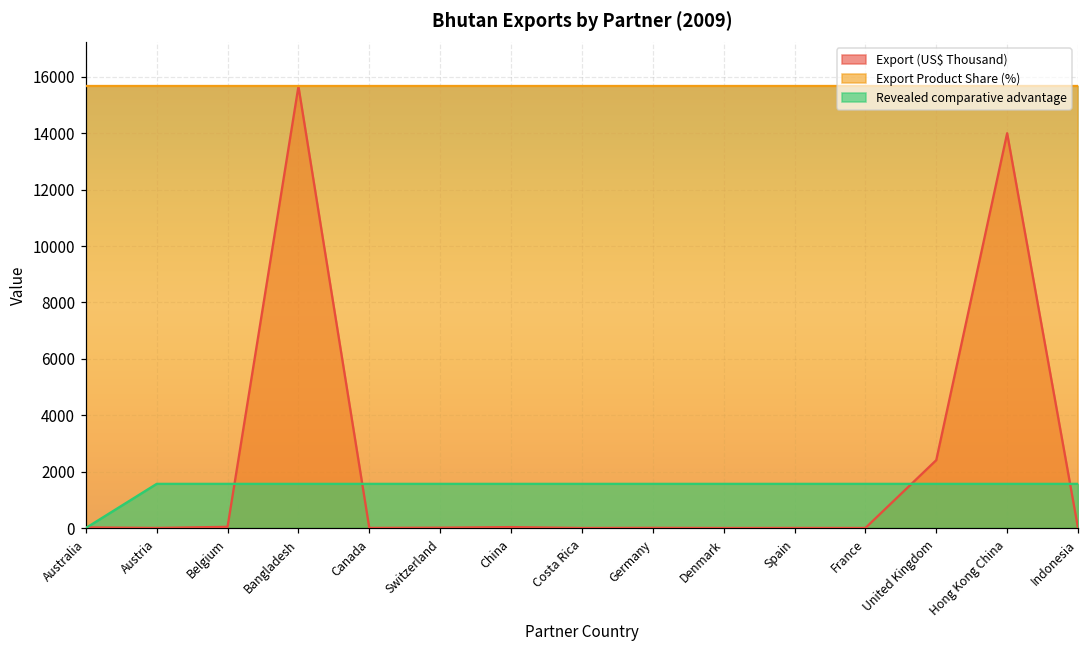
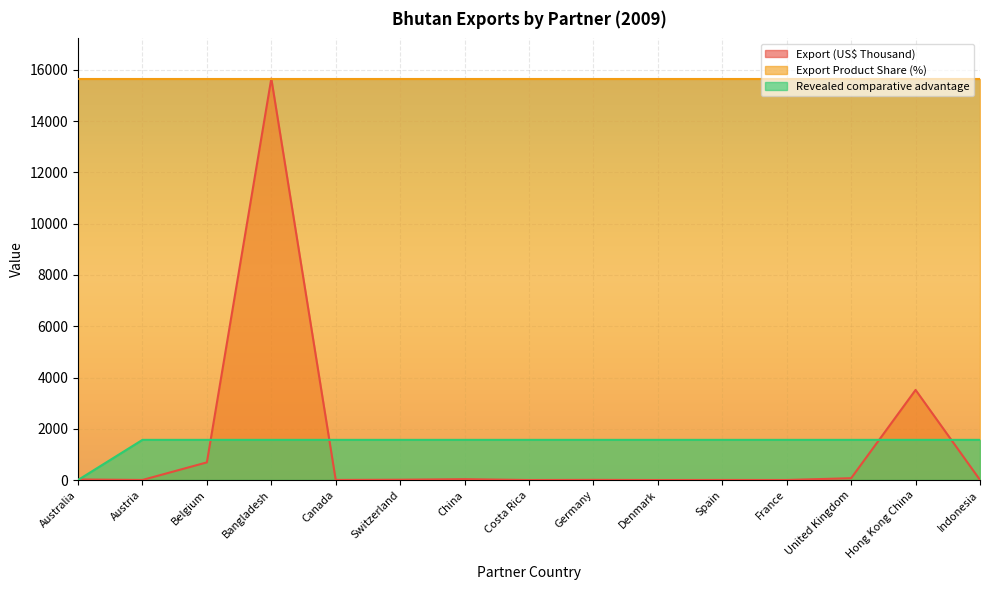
  {
    "Export (US$ Thousand)": {
      "Austria": 0,
-     "Belgium": 0,
+     "Belgium": 700,
      "Canada": 0,
      "Switzerland": 0,
      "China": 0,
      "Costa Rica": 0,
      "Germany": 0,
      "Denmark": 0,
      "Spain": 0,
      "France": 0,
-     "United Kingdom": 2400,
-     "Hong Kong China": 14000,
+     "United Kingdom": 100,
+     "Hong Kong China": 3500,
      "Indonesia": 0
    },
    "Export Product Share (%)": {
      "Australia": 15700,
      "Austria": 15700,
      "Belgium": 15700,
      "Canada": 15700,
      "Switzerland": 15700,
      "China": 15700,
      "Costa Rica": 15700,
      "Germany": 15700,
      "Denmark": 15700,
      "Spain": 15700,
      "Indonesia": 15700
    },
    "Revealed comparative advantage": {
      "Austria": 1600,
      "Belgium": 1600,
      "Bangladesh": 1600,
      "Canada": 1600,
      "Switzerland": 1600,
      "China": 1600,
      "Costa Rica": 1600,
      "Germany": 1600,
      "Denmark": 1600,
      "Spain": 1600,
      "France": 1600,
      "United Kingdom": 1600,
      "Hong Kong China": 1600,
      "Indonesia": 1600
    }
  }
